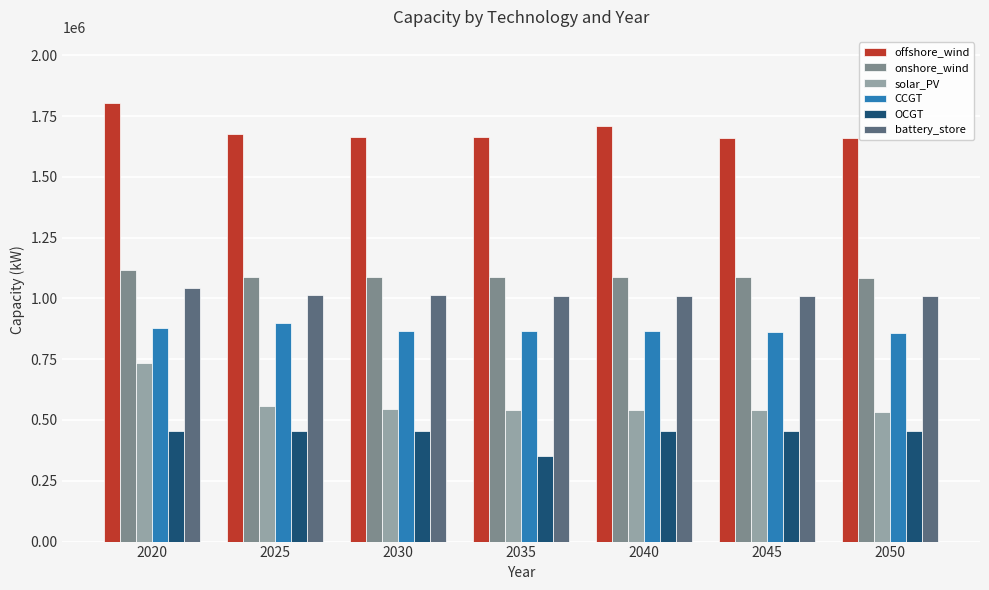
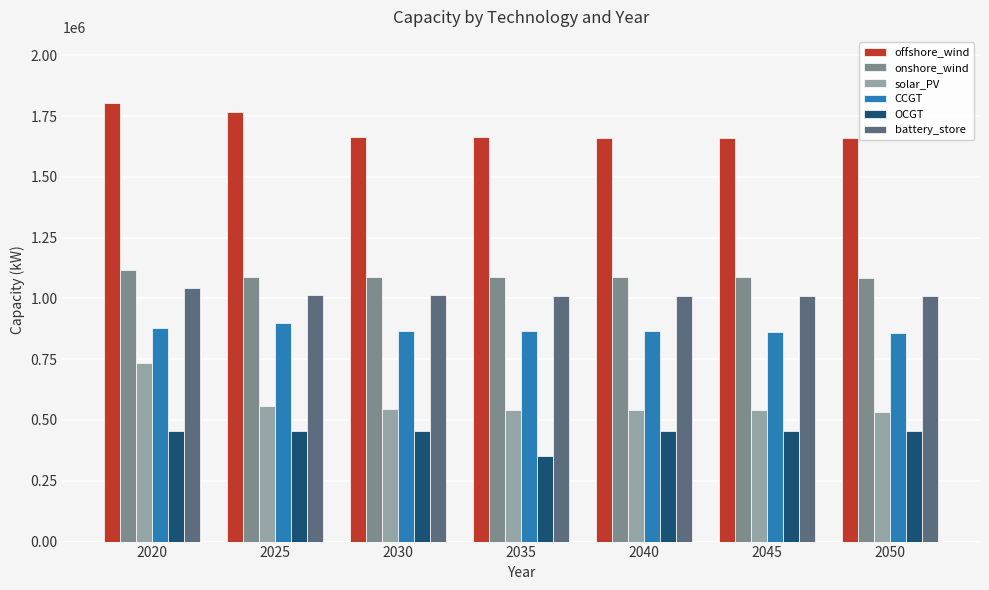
  {
    "offshore_wind": {
      "2020": 1800000,
-     "2025": 1680000,
+     "2025": 1770000,
      "2030": 1670000,
      "2035": 1660000,
-     "2040": 1710000,
+     "2040": 1660000,
      "2045": 1660000,
      "2050": 1660000
    },
    "CCGT": {
      "2020": 880000,
      "2025": 900000,
      "2030": 860000,
      "2035": 860000,
      "2040": 860000,
      "2045": 860000,
      "2050": 860000
    },
    "OCGT": {
      "2020": 450000,
      "2025": 450000,
      "2030": 450000,
      "2035": 350000,
      "2040": 450000,
      "2045": 450000,
      "2050": 450000
    }
  }
